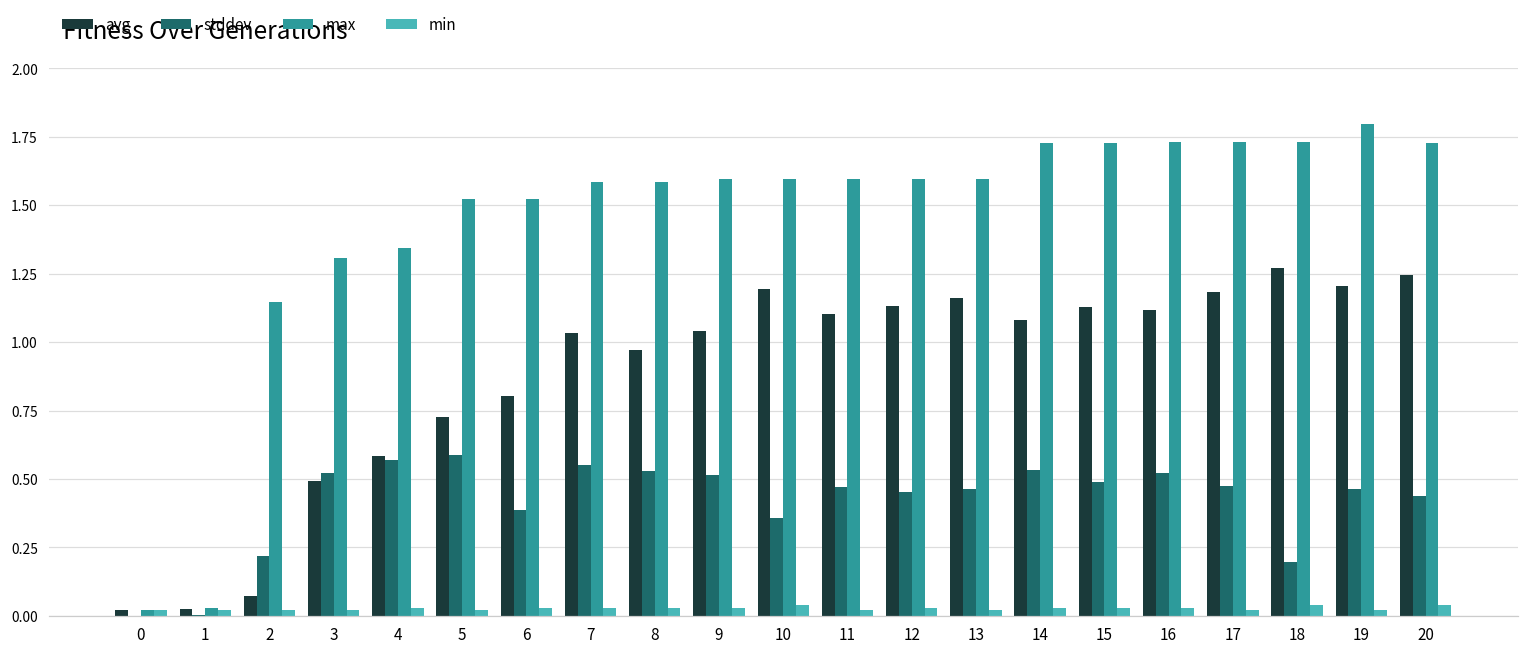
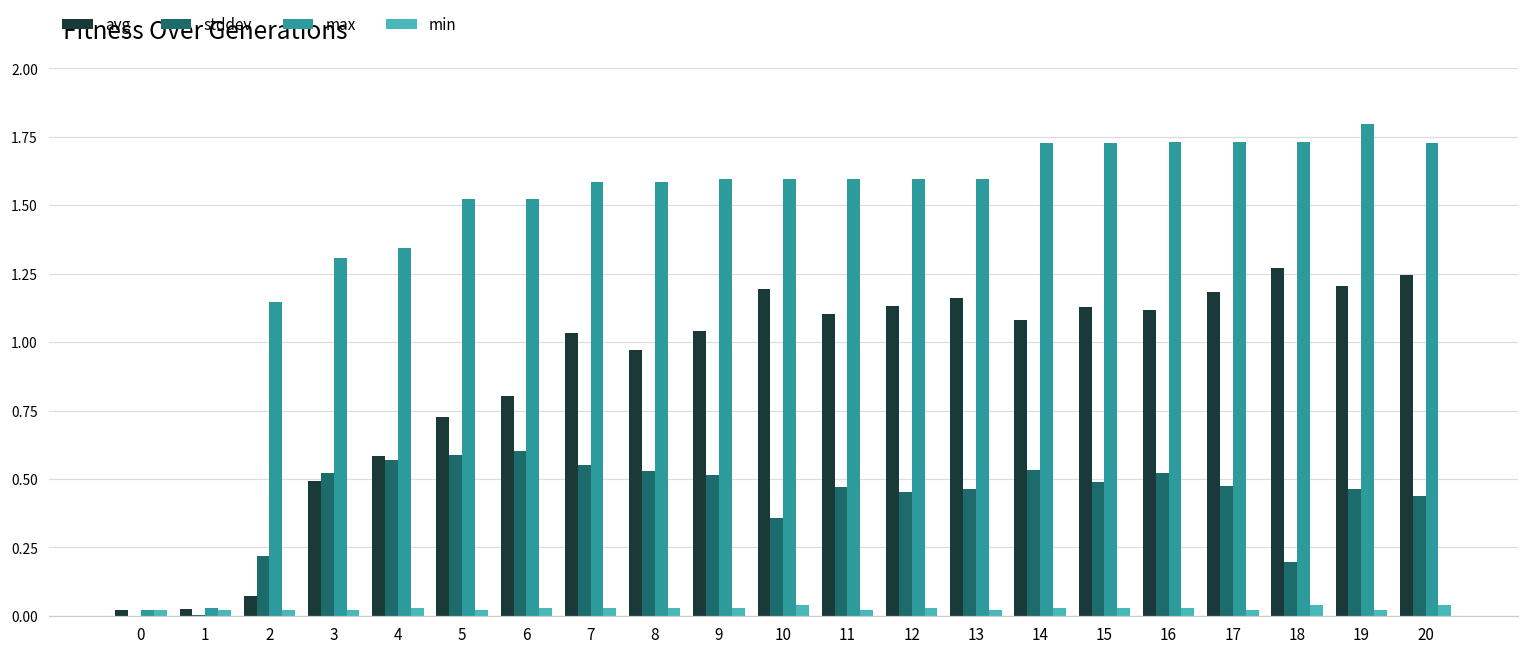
  {
    "avg": {
      "0": 0.02,
      "1": 0.02,
      "2": 0.07,
      "3": 0.49,
      "4": 0.58,
      "5": 0.72,
      "6": 0.80,
      "7": 1.03,
      "8": 0.97,
      "9": 1.04,
      "10": 1.19,
      "11": 1.10,
      "12": 1.13,
      "13": 1.16,
      "14": 1.08,
      "15": 1.13,
      "16": 1.12,
      "17": 1.18,
      "18": 1.27,
      "19": 1.20,
      "20": 1.25
    },
    "stddev": {
      "0": 0.00,
      "2": 0.22,
      "3": 0.52,
      "4": 0.57,
      "5": 0.59,
-     "6": 0.39,
+     "6": 0.60,
      "7": 0.55,
      "8": 0.53,
      "9": 0.51,
      "10": 0.36,
      "11": 0.47,
      "12": 0.45,
      "13": 0.46,
      "14": 0.53,
      "15": 0.49,
      "16": 0.52,
      "17": 0.47,
      "18": 0.20,
      "19": 0.46,
      "20": 0.44
    }
  }
